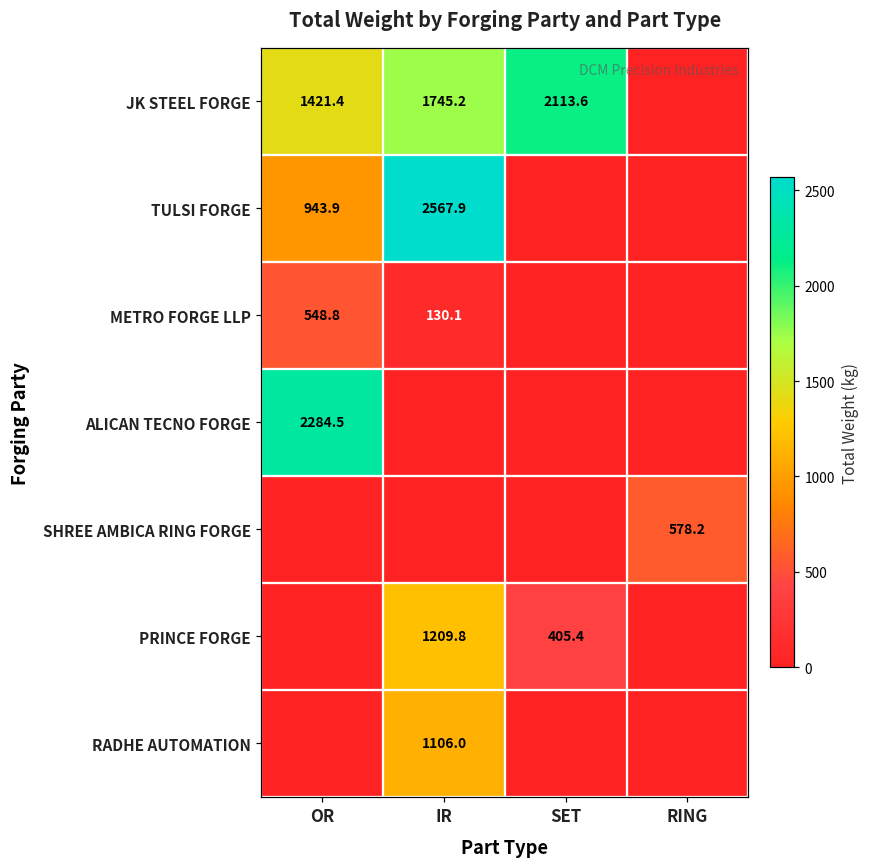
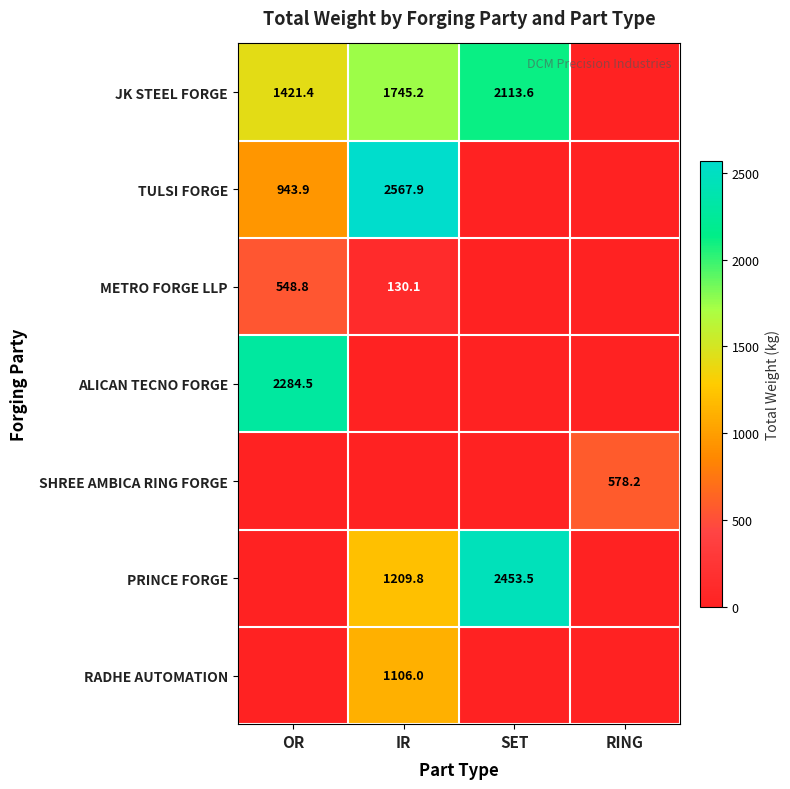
  {
    "JK STEEL FORGE": {
      "OR": 1421.4,
      "IR": 1745.2,
      "SET": 2113.6
    },
    "TULSI FORGE": {
      "OR": 943.9,
      "IR": 2567.9
    },
    "METRO FORGE LLP": {
      "OR": 548.8,
      "IR": 130.1
    },
    "ALICAN TECNO FORGE": {
      "OR": 2284.5
    },
    "SHREE AMBICA RING FORGE": {
      "RING": 578.2
    },
    "PRINCE FORGE": {
      "IR": 1209.8,
-     "SET": 405.4
+     "SET": 2453.5
    },
    "RADHE AUTOMATION": {
      "IR": 1106.0
    }
  }
